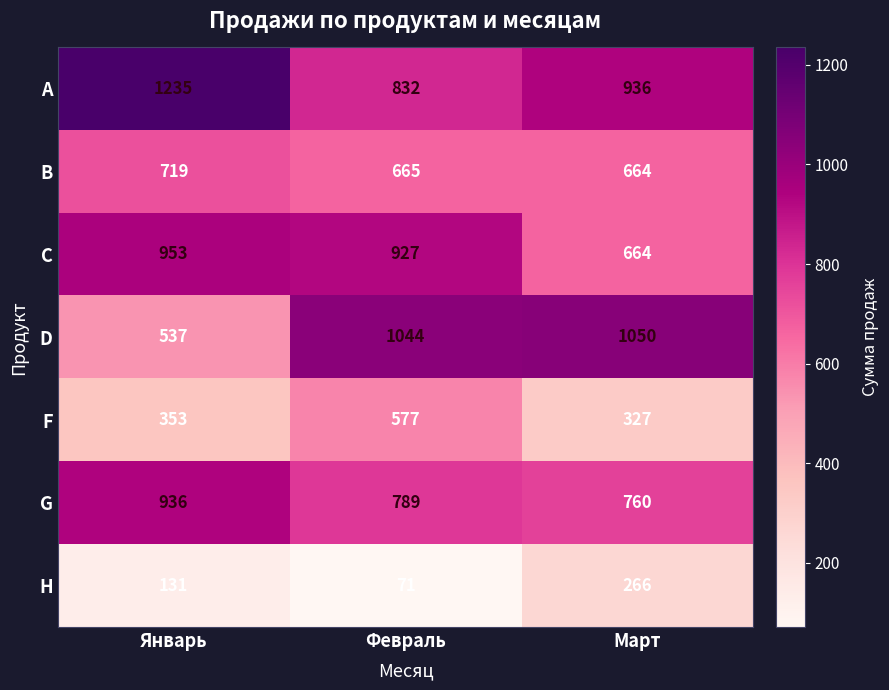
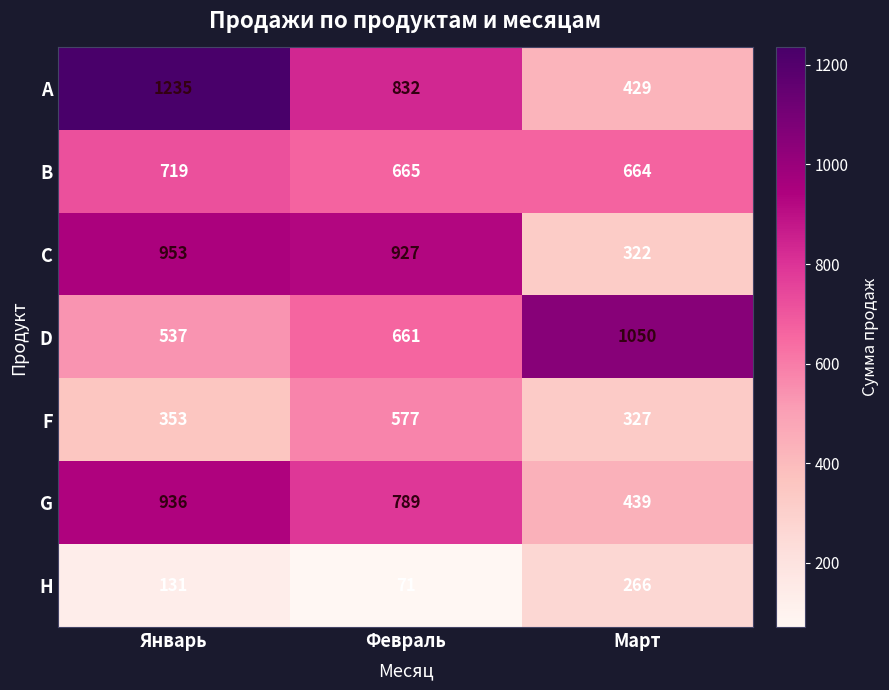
  {
    "A": {
      "Январь": 1235,
      "Февраль": 832,
-     "Март": 936
+     "Март": 429
    },
    "B": {
      "Январь": 719,
      "Февраль": 665,
      "Март": 664
    },
    "C": {
      "Январь": 953,
      "Февраль": 927,
-     "Март": 664
+     "Март": 322
    },
    "D": {
      "Январь": 537,
-     "Февраль": 1044,
+     "Февраль": 661,
      "Март": 1050
    },
    "F": {
      "Январь": 353,
      "Февраль": 577,
      "Март": 327
    },
    "G": {
      "Январь": 936,
      "Февраль": 789,
-     "Март": 760
+     "Март": 439
    }
  }
